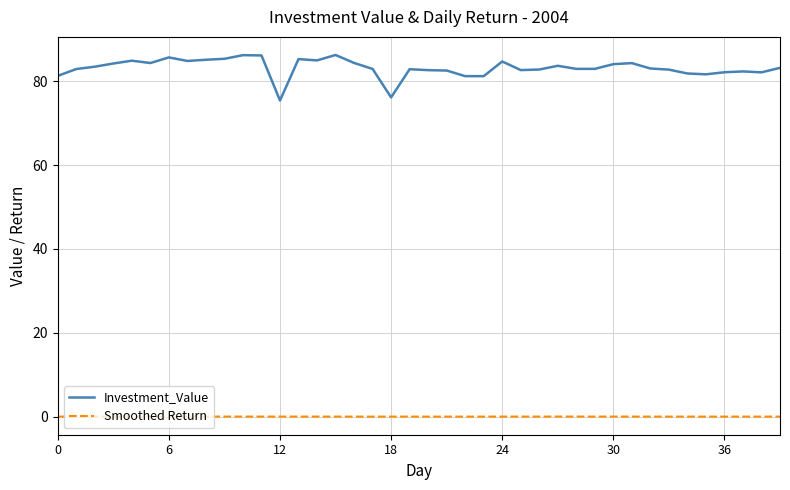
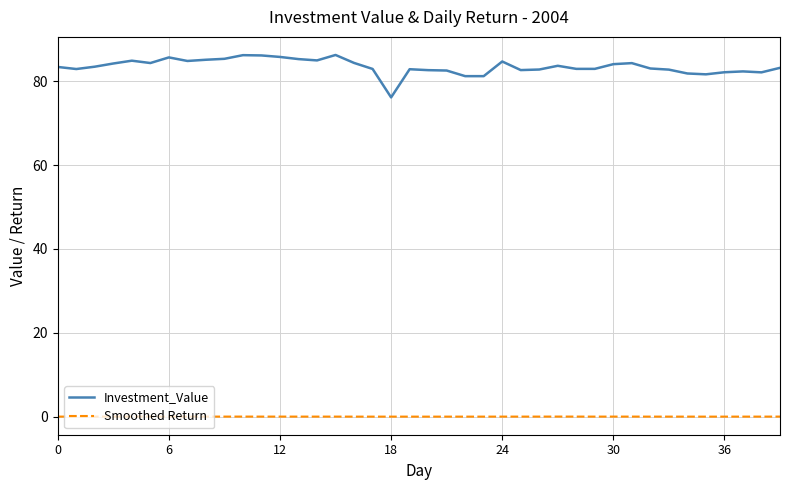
  {
    "Investment_Value": {
-     "0": 81,
+     "0": 83,
      "6": 86,
-     "12": 75,
+     "12": 86,
      "18": 76,
      "24": 85,
      "30": 84,
      "36": 82
    },
    "Smoothed Return": {
      "0": 0,
      "12": 0,
      "18": 0,
      "24": 0,
      "30": 0,
      "36": 0
    }
  }
